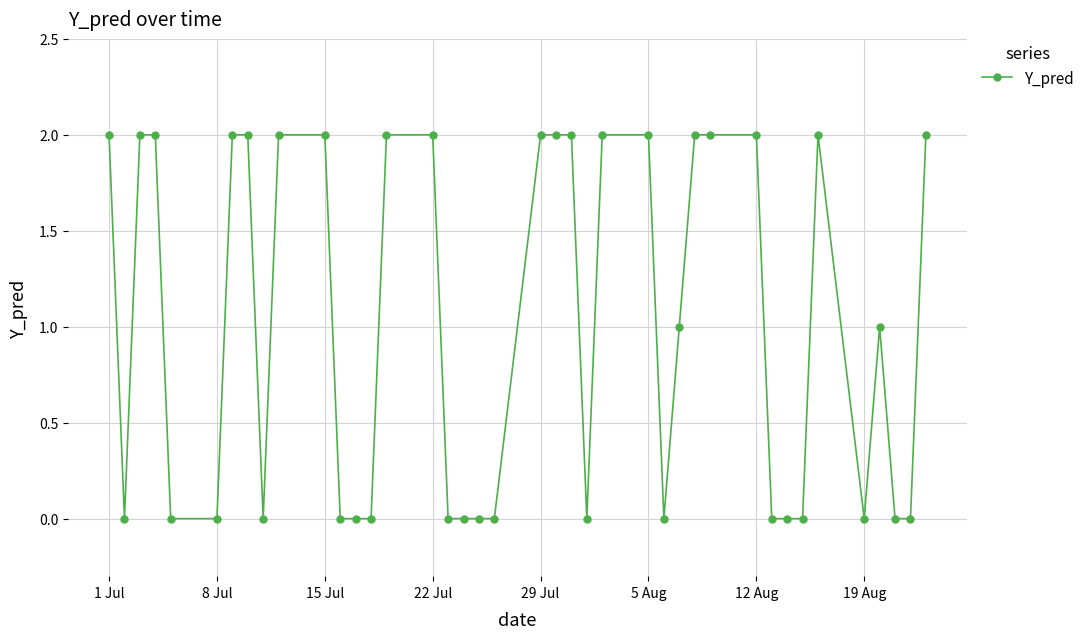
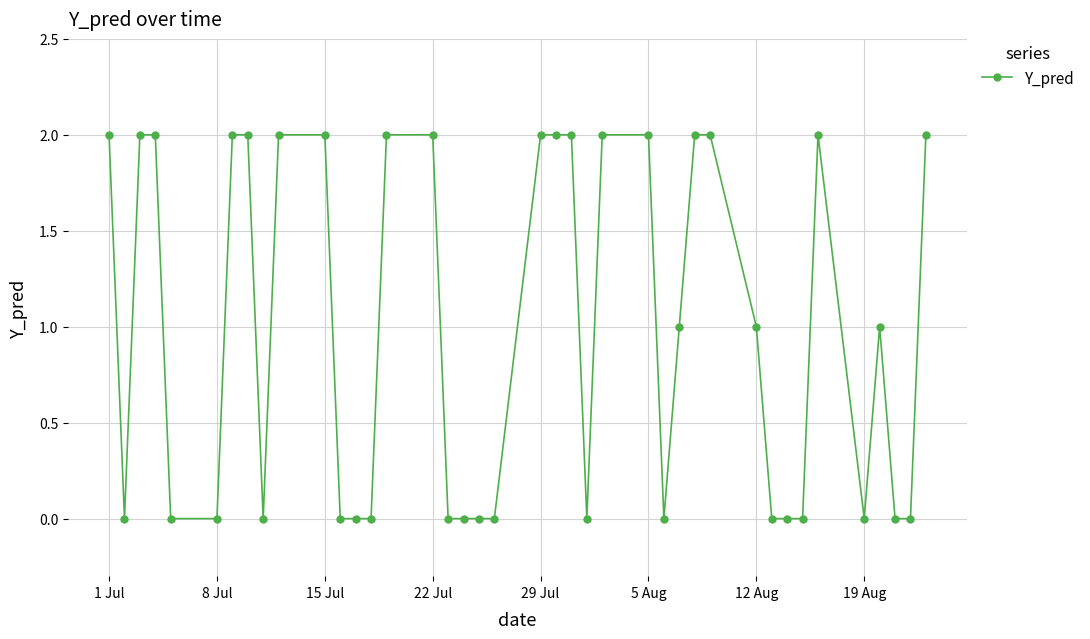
  {
    "1 Jul": 2,
    "8 Jul": 0,
    "15 Jul": 2,
    "22 Jul": 2,
    "29 Jul": 2,
    "5 Aug": 2,
-   "12 Aug": 2,
+   "12 Aug": 1,
    "19 Aug": 0
  }
